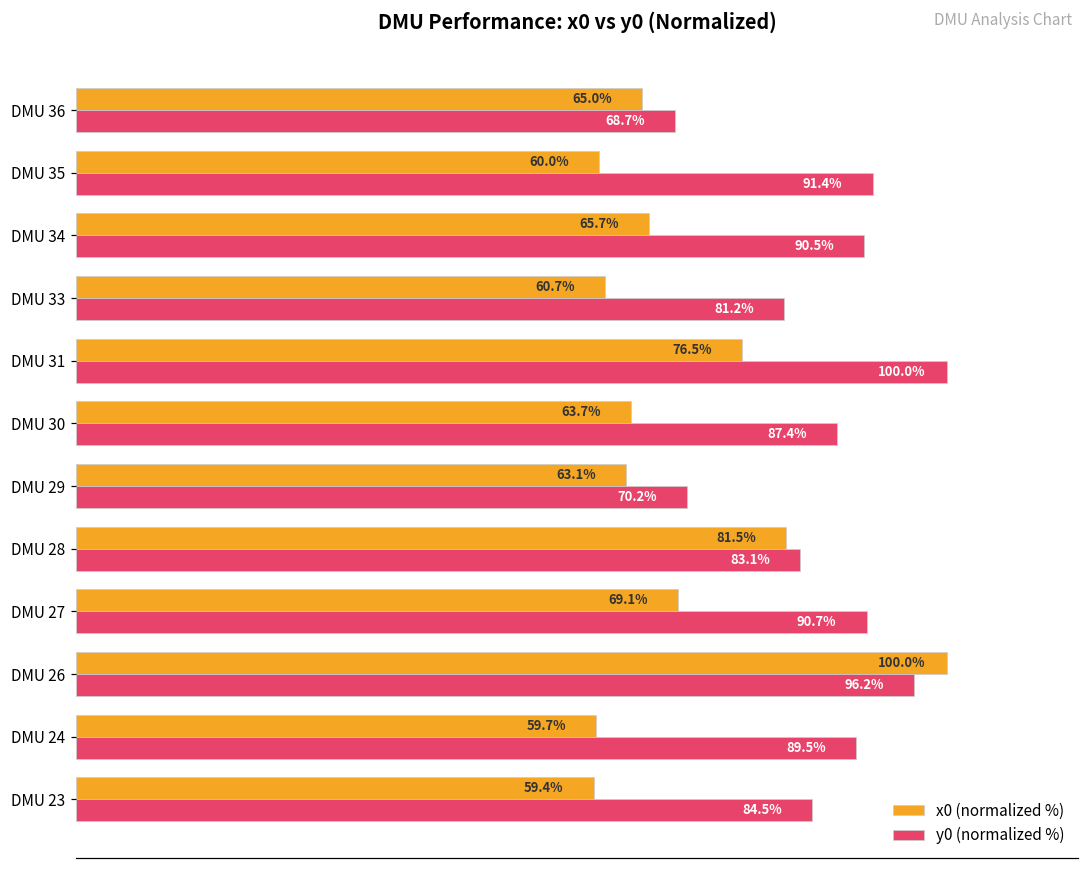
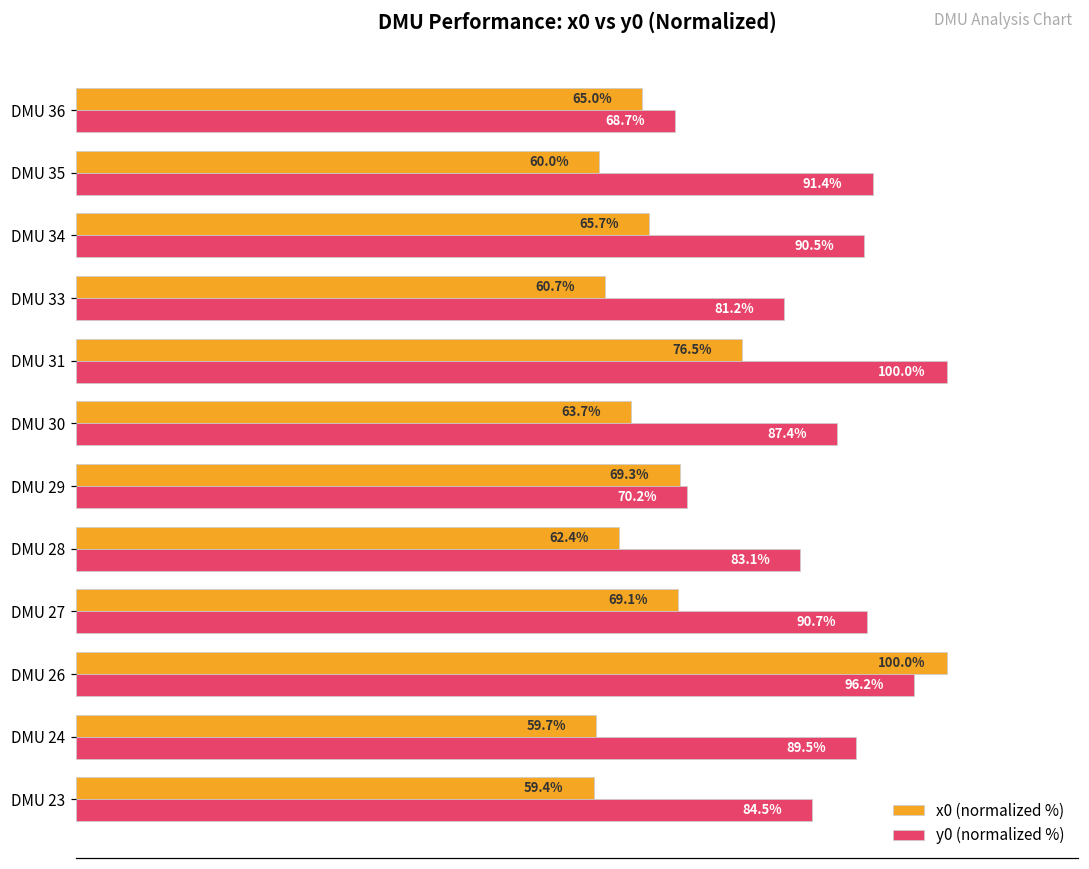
  {
    "x0 (normalized %)": {
      "DMU 36": "65.0%",
      "DMU 35": "60.0%",
      "DMU 34": "65.7%",
      "DMU 33": "60.7%",
      "DMU 31": "76.5%",
      "DMU 30": "63.7%",
-     "DMU 29": "63.1%",
-     "DMU 28": "81.5%",
+     "DMU 29": "69.3%",
+     "DMU 28": "62.4%",
      "DMU 27": "69.1%",
      "DMU 26": "100.0%",
      "DMU 24": "59.7%",
      "DMU 23": "59.4%"
    },
    "y0 (normalized %)": {
      "DMU 36": "68.7%",
      "DMU 35": "91.4%",
      "DMU 34": "90.5%",
      "DMU 33": "81.2%",
      "DMU 31": "100.0%",
      "DMU 30": "87.4%",
      "DMU 29": "70.2%",
      "DMU 28": "83.1%",
      "DMU 27": "90.7%",
      "DMU 26": "96.2%",
      "DMU 24": "89.5%",
      "DMU 23": "84.5%"
    }
  }
